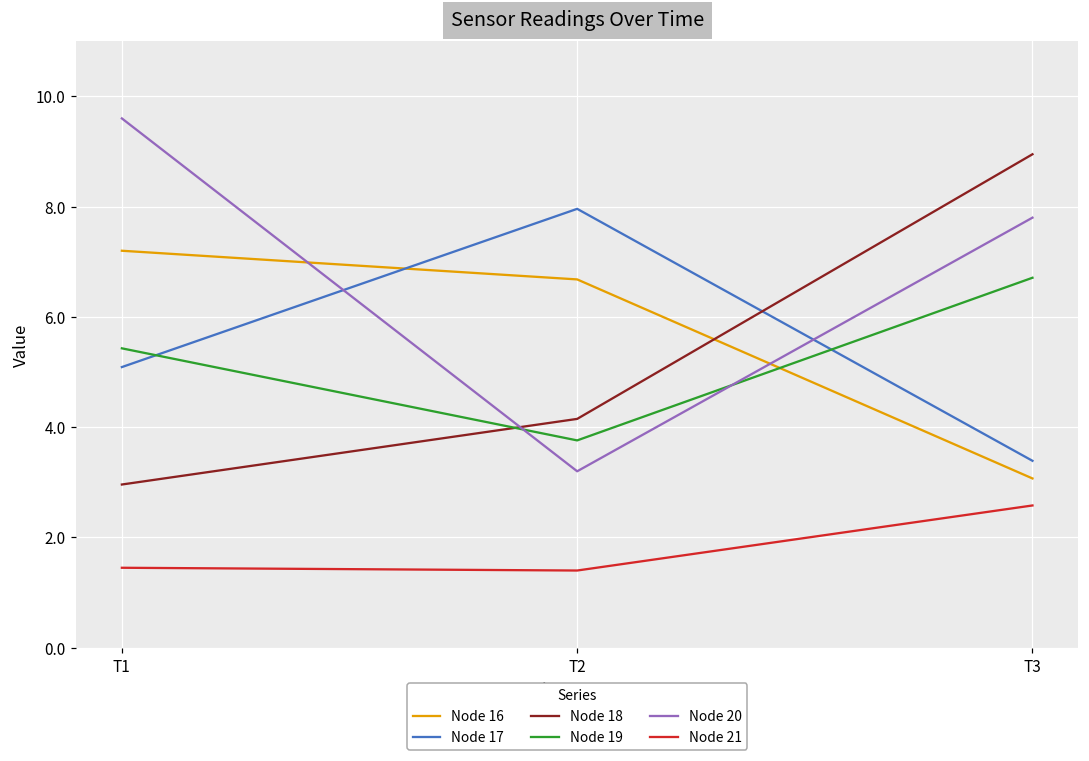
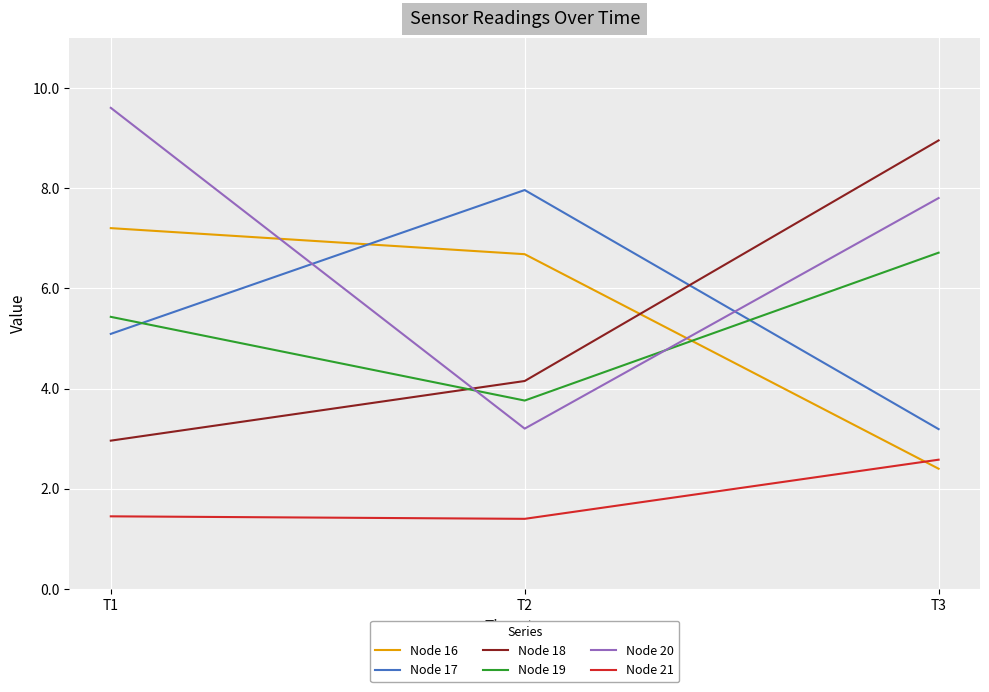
  {
    "Node 16": {
      "T1": 7.2,
      "T2": 6.7,
-     "T3": 3.1
+     "T3": 2.4
    },
    "Node 17": {
      "T1": 5.1,
      "T2": 8.0,
-     "T3": 3.4
+     "T3": 3.2
    },
    "Node 18": {
      "T1": 3.0,
      "T2": 4.2,
      "T3": 9.0
    },
    "Node 19": {
      "T1": 5.4,
      "T2": 3.8,
      "T3": 6.7
    },
    "Node 20": {
      "T1": 9.6,
      "T2": 3.2,
      "T3": 7.8
    },
    "Node 21": {
      "T1": 1.5,
      "T2": 1.4,
      "T3": 2.6
    }
  }
